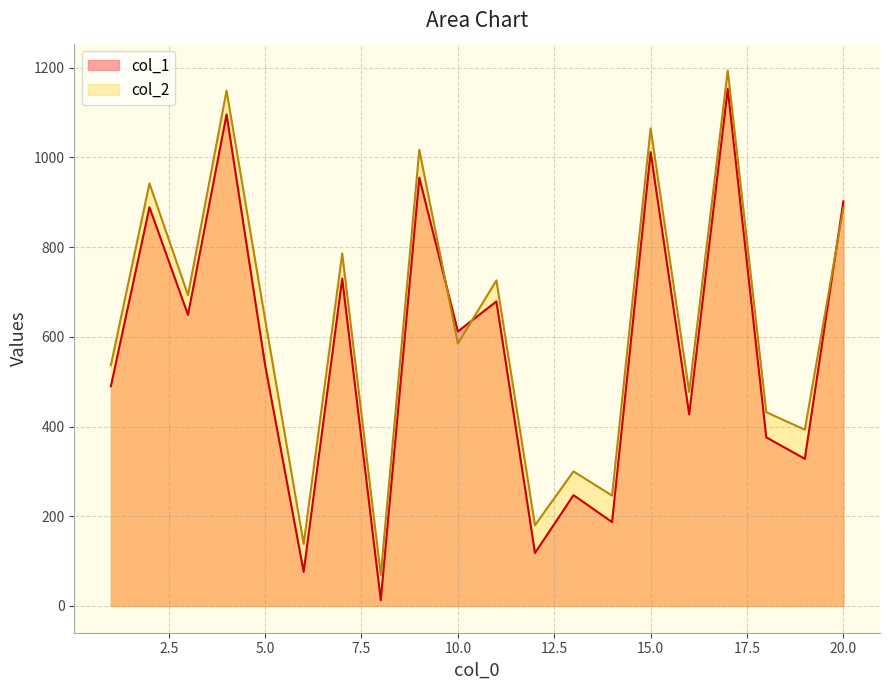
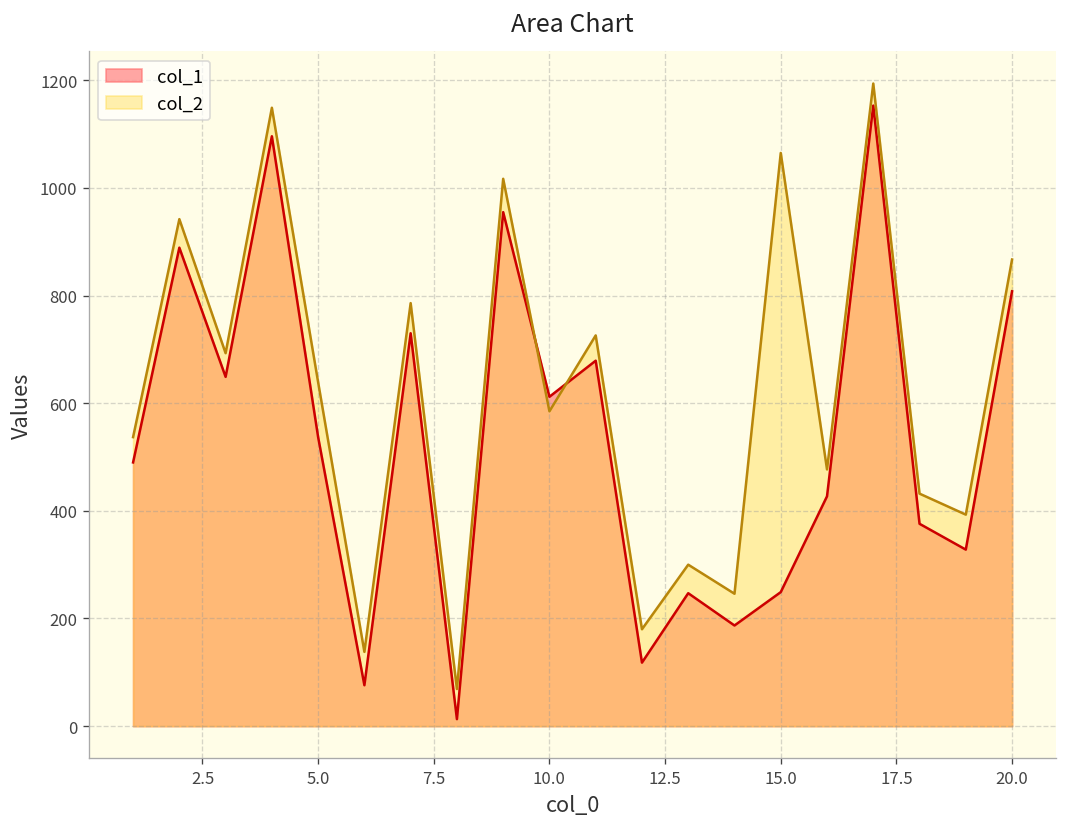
  {
    "col_1": {
      "5.0": 540,
      "10.0": 610,
-     "15.0": 1010,
-     "20.0": 900
+     "15.0": 250,
+     "20.0": 810
    },
    "col_2": {
      "5.0": 640,
      "10.0": 590,
      "15.0": 1070,
-     "20.0": 890
+     "20.0": 870
    }
  }
